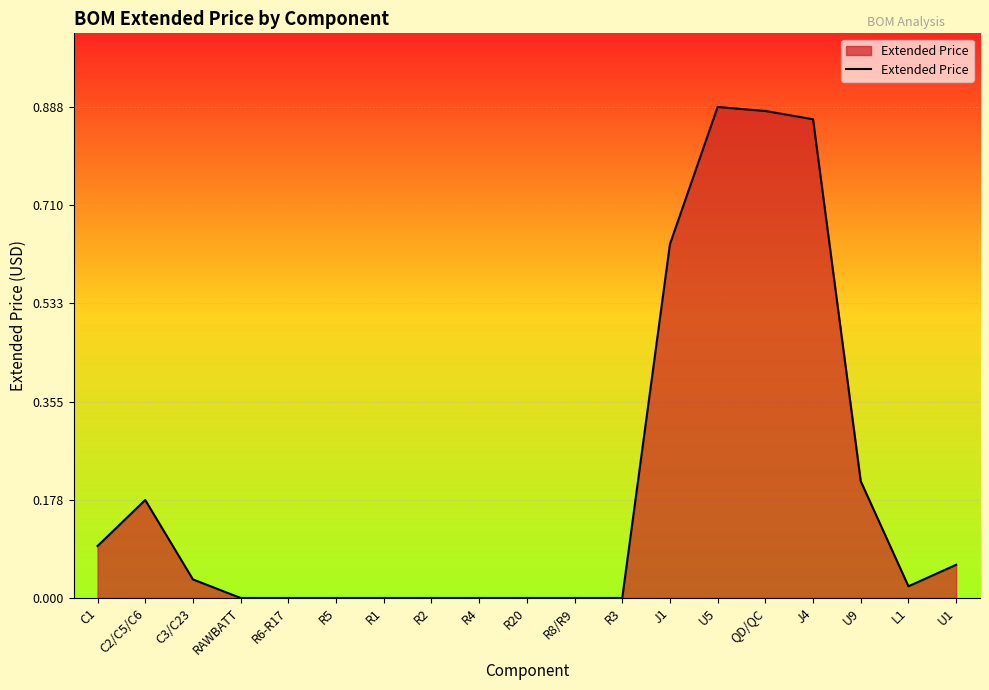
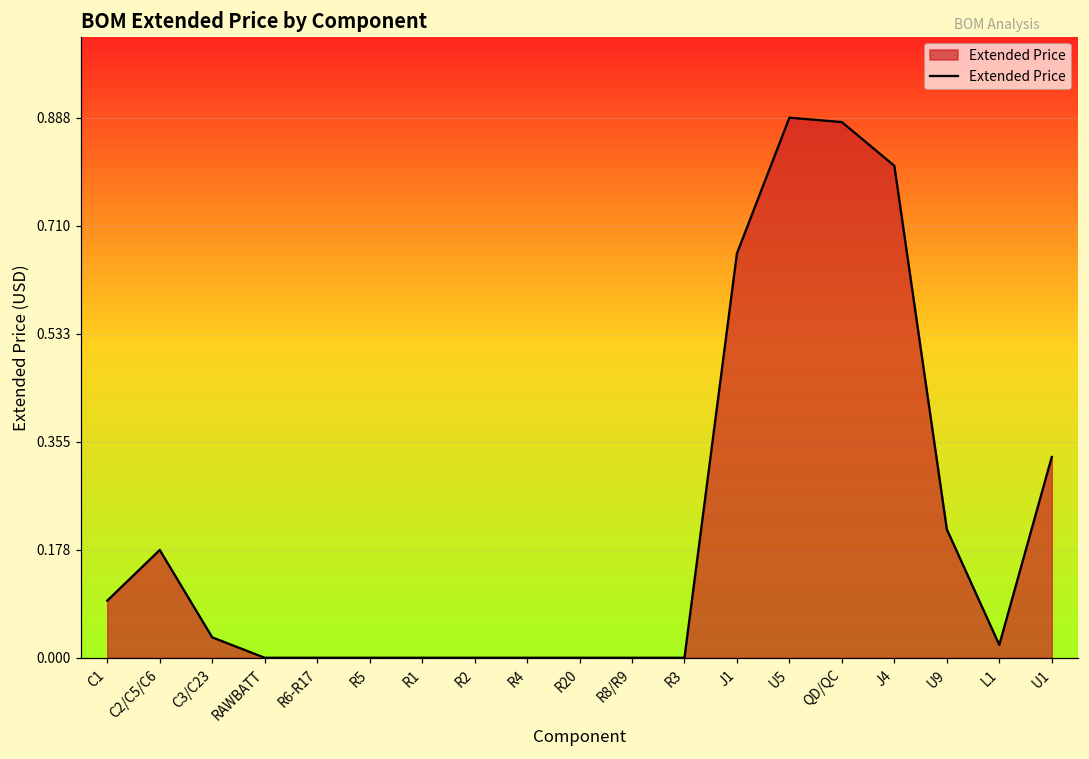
  {
    "C1": 0.09,
    "C2/C5/C6": 0.18,
    "C3/C23": 0.03,
    "RAWBATT": 0.00,
    "R6-R17": 0.00,
    "R5": 0.00,
    "R1": 0.00,
    "R2": 0.00,
    "R4": 0.00,
    "R20": 0.00,
    "R8/R9": 0.00,
    "R3": 0.00,
-   "J1": 0.64,
+   "J1": 0.66,
    "U5": 0.89,
    "QD/QC": 0.88,
-   "J4": 0.87,
+   "J4": 0.81,
    "U9": 0.21,
    "L1": 0.02,
-   "U1": 0.06
+   "U1": 0.33
  }
